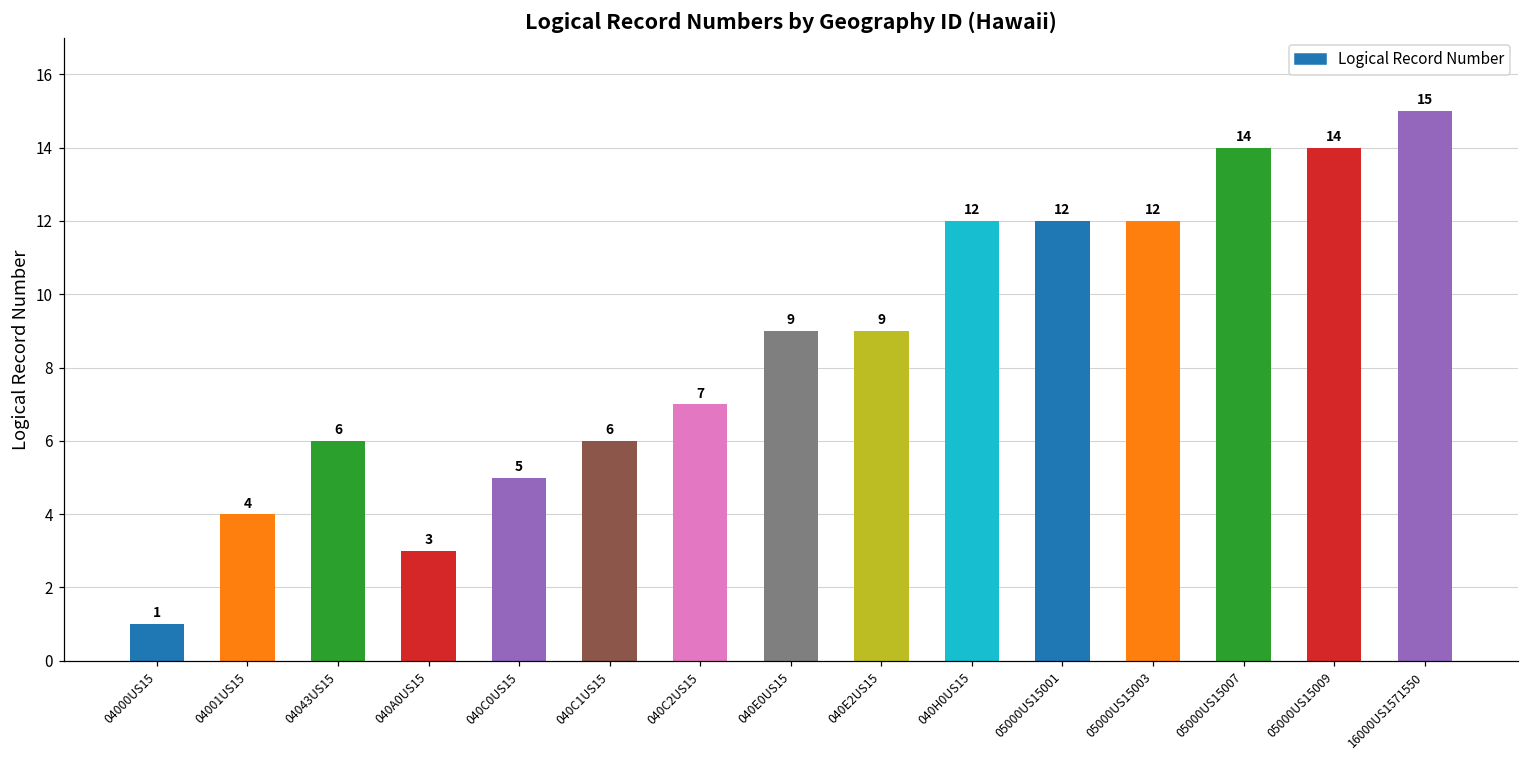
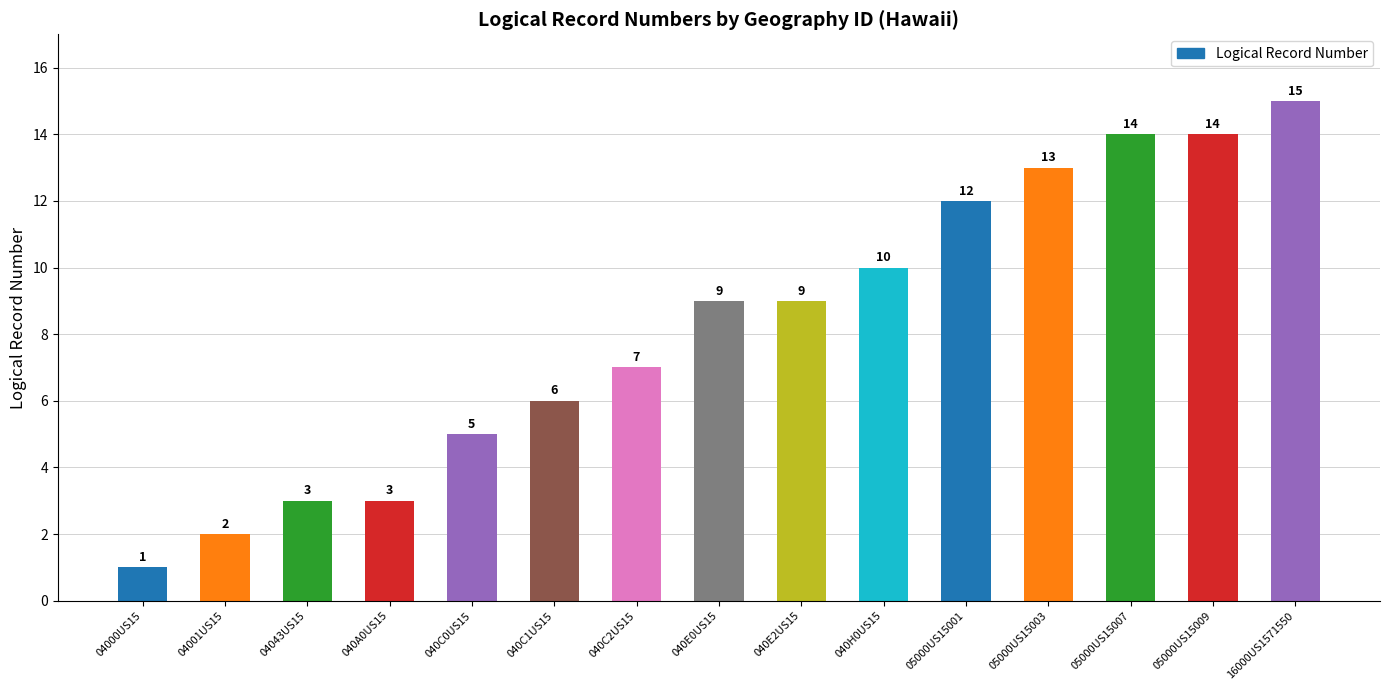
  {
    "04000US15": 1,
-   "04001US15": 4,
-   "04043US15": 6,
+   "04001US15": 2,
+   "04043US15": 3,
    "040A0US15": 3,
    "040C0US15": 5,
    "040C1US15": 6,
    "040C2US15": 7,
    "040E0US15": 9,
    "040E2US15": 9,
-   "040H0US15": 12,
+   "040H0US15": 10,
    "05000US15001": 12,
-   "05000US15003": 12,
+   "05000US15003": 13,
    "05000US15007": 14,
    "05000US15009": 14,
    "16000US1571550": 15
  }
